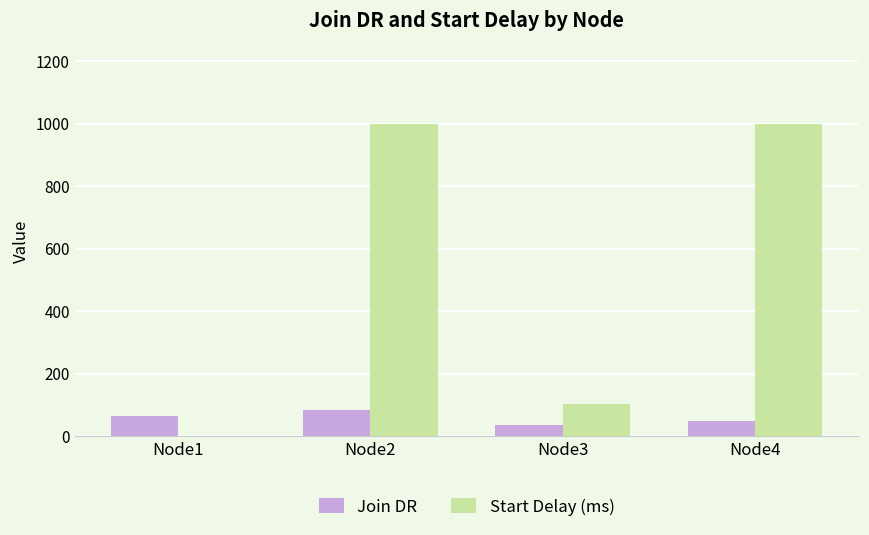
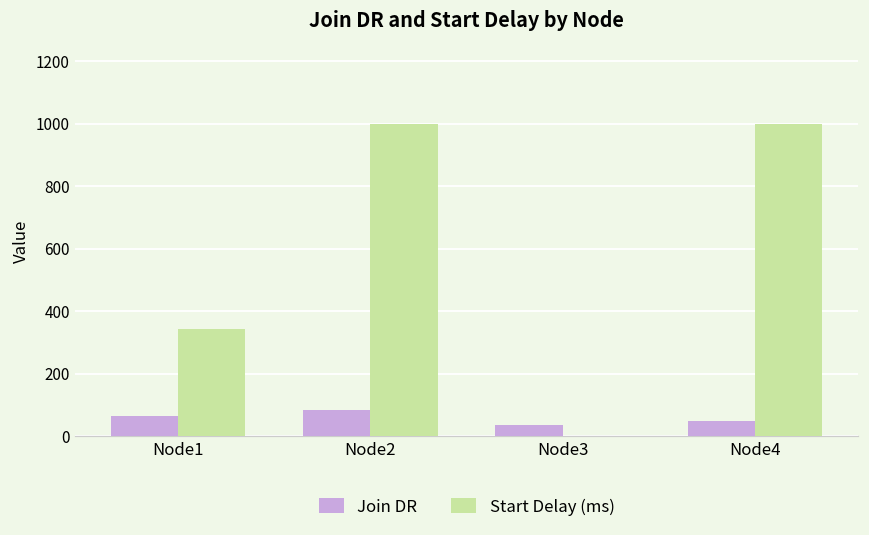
  {
    "Join DR": {
      "Node1": 70,
      "Node2": 80,
      "Node3": 40,
      "Node4": 50
    },
    "Start Delay (ms)": {
-     "Node1": 0,
+     "Node1": 340,
      "Node2": 1000,
-     "Node3": 100,
+     "Node3": 0,
      "Node4": 1000
    }
  }
